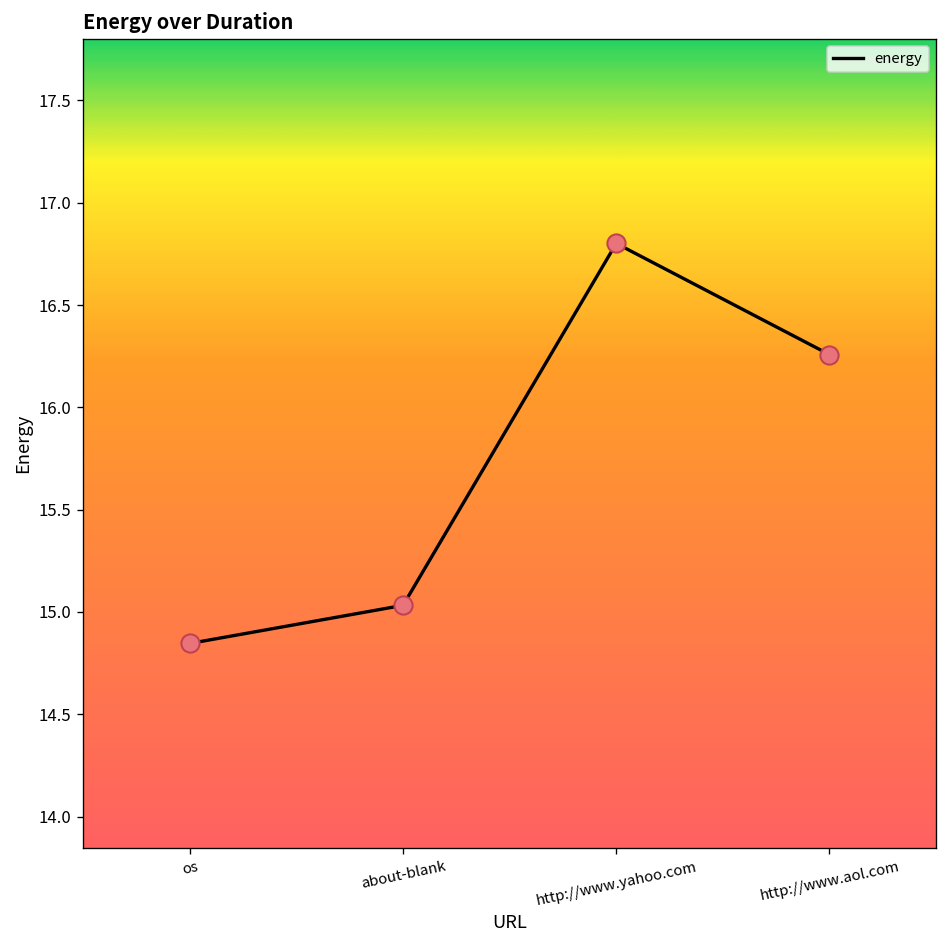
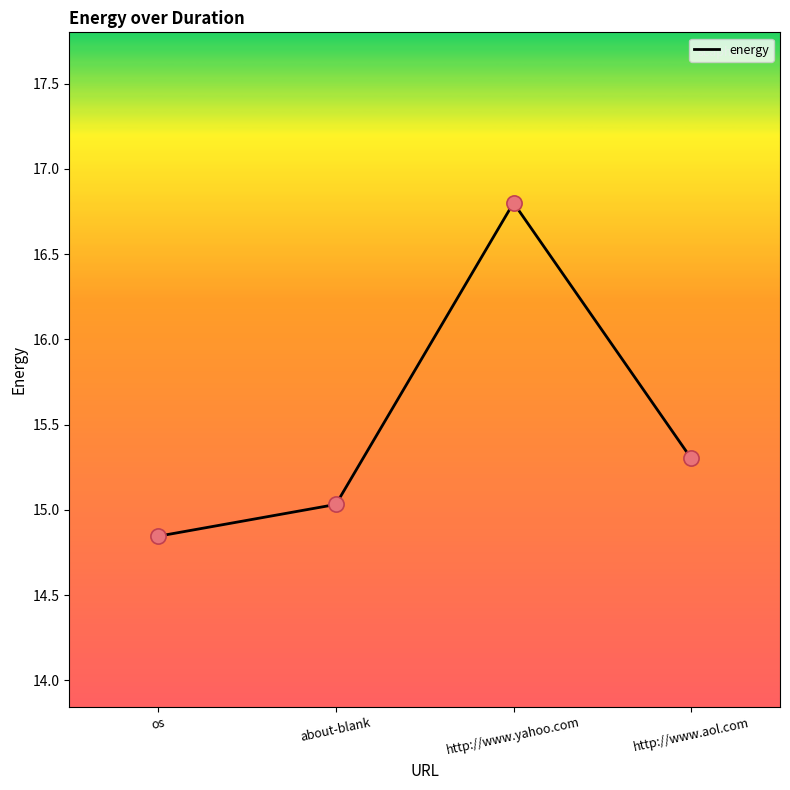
  {
    "os": 14.85,
    "about-blank": 15.03,
    "http://www.yahoo.com": 16.80,
-   "http://www.aol.com": 16.26
+   "http://www.aol.com": 15.30
  }
